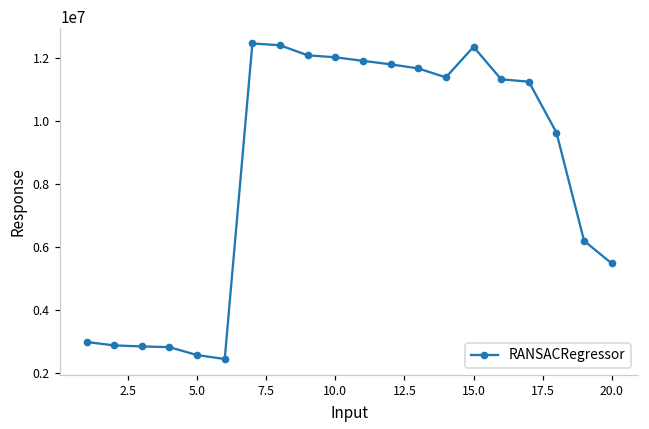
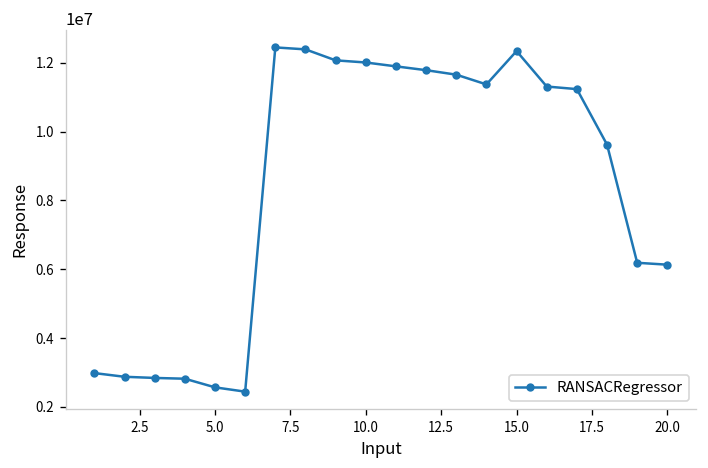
  {
    "5.0": 2600000,
    "10.0": 12000000,
    "15.0": 12300000,
-   "20.0": 5500000
+   "20.0": 6100000
  }
